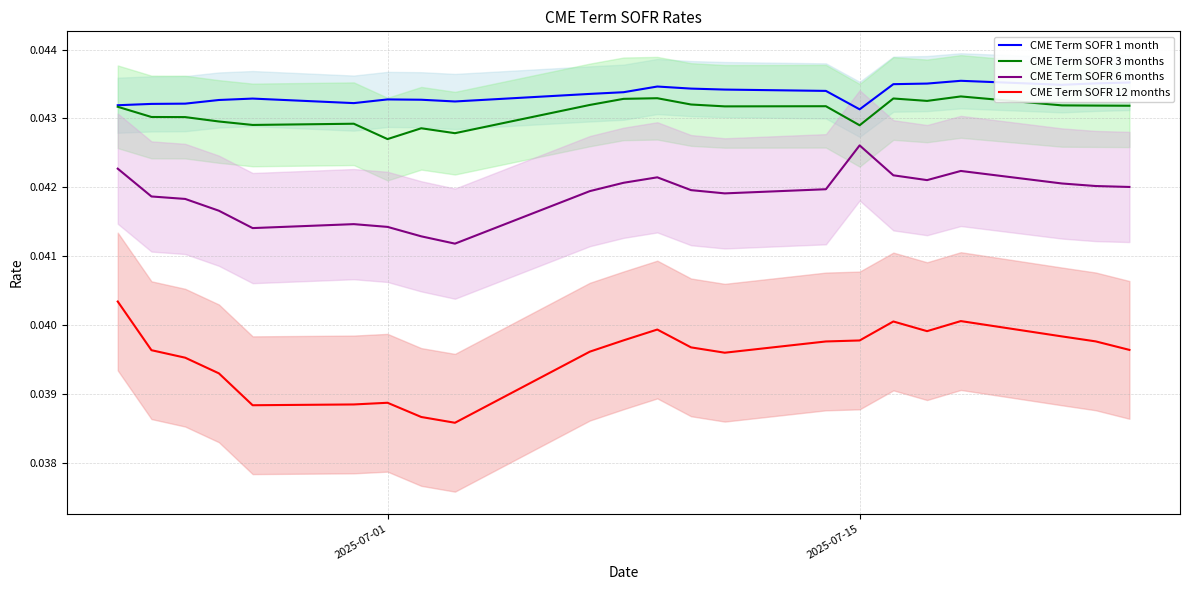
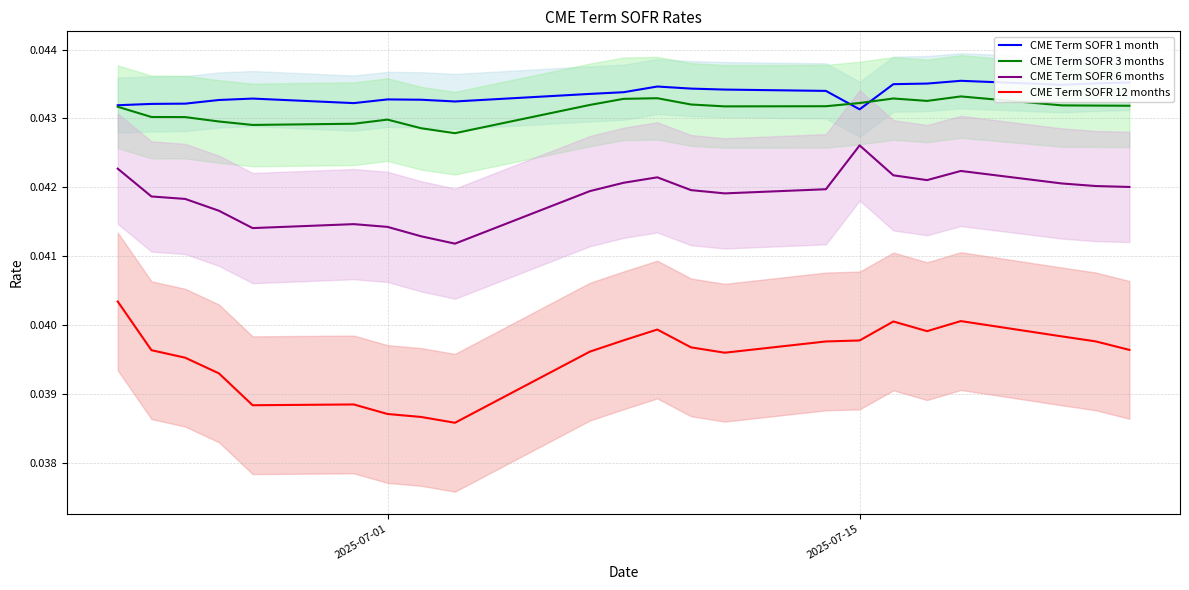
  {
    "CME Term SOFR 1 month": {
      "2025-07-15": 0.0431
    },
    "CME Term SOFR 3 months": {
-     "2025-07-01": 0.0427,
-     "2025-07-15": 0.0429
+     "2025-07-01": 0.0430,
+     "2025-07-15": 0.0432
    },
    "CME Term SOFR 6 months": {
      "2025-07-01": 0.0414,
      "2025-07-15": 0.0426
    },
    "CME Term SOFR 12 months": {
-     "2025-07-01": 0.0389,
+     "2025-07-01": 0.0387,
      "2025-07-15": 0.0398
    }
  }
